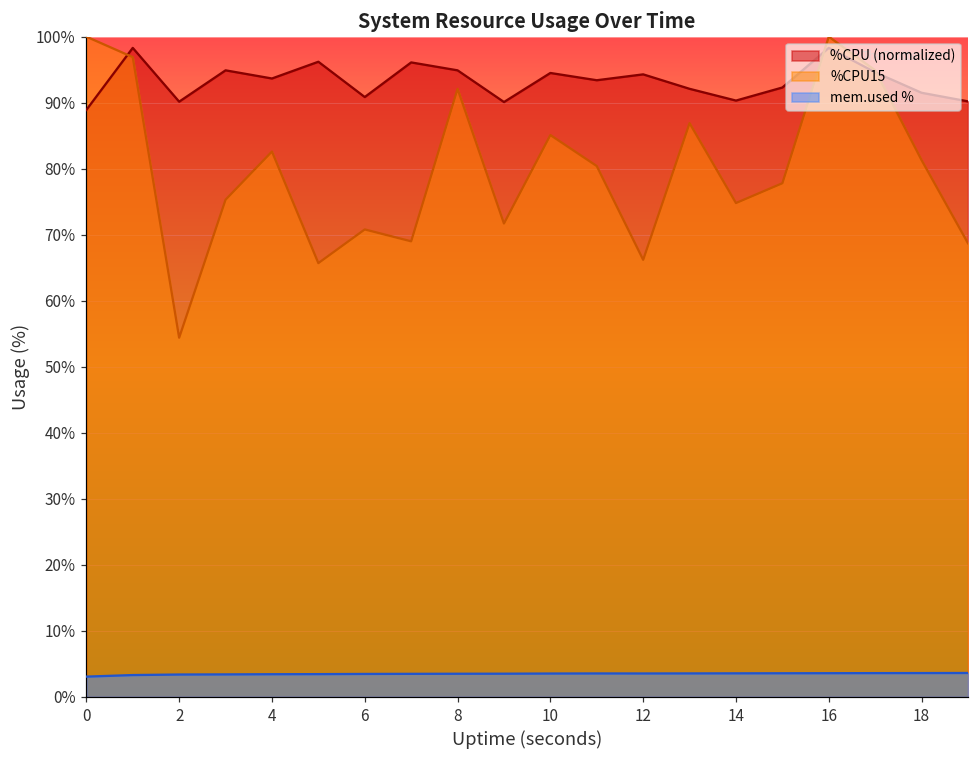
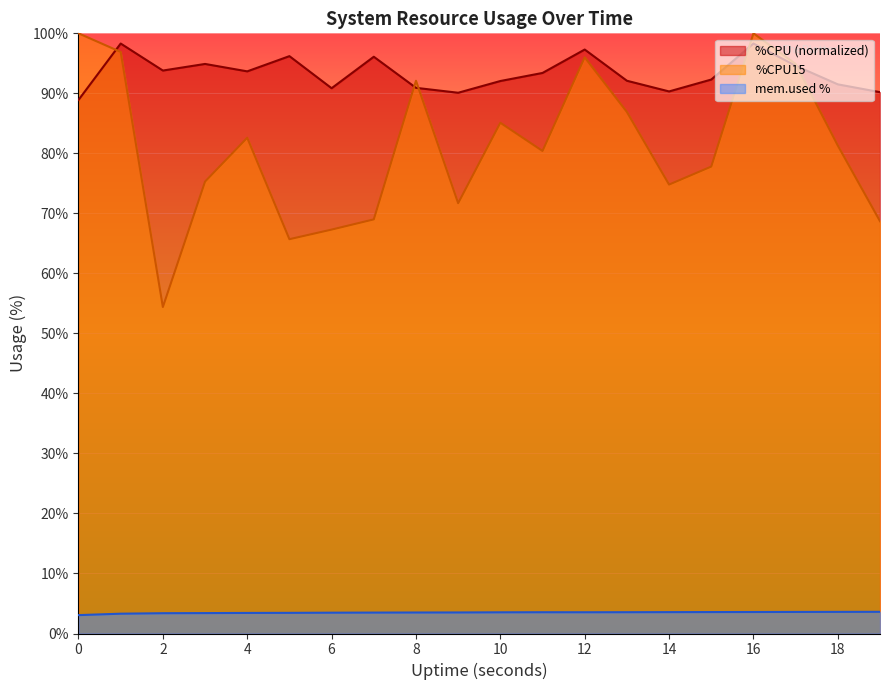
  {
    "%CPU (normalized)": {
      "0": "89%",
-     "2": "90%",
+     "2": "94%",
      "4": "94%",
      "6": "91%",
-     "8": "95%",
-     "10": "95%",
-     "12": "94%",
+     "8": "91%",
+     "10": "92%",
+     "12": "97%",
      "14": "90%"
    },
    "%CPU15": {
      "0": "100%",
      "2": "54%",
      "4": "83%",
-     "6": "71%",
+     "6": "67%",
      "8": "92%",
      "10": "85%",
-     "12": "66%",
+     "12": "96%",
      "14": "75%",
      "16": "100%",
      "18": "81%"
    },
    "mem.used %": {
      "0": "3%",
      "2": "3%",
      "4": "3%",
      "6": "3%",
      "8": "3%",
      "10": "4%",
      "12": "4%",
      "14": "4%",
      "16": "4%",
      "18": "4%"
    }
  }
